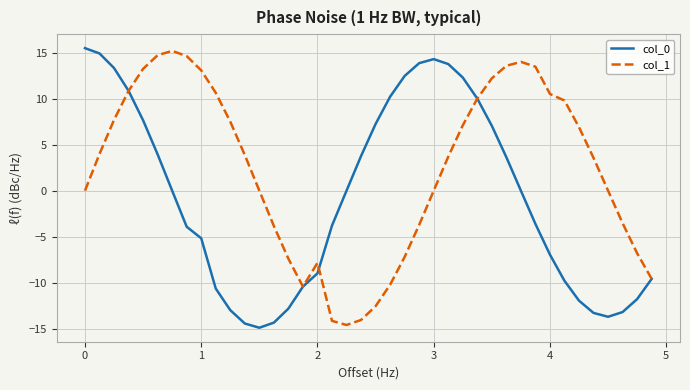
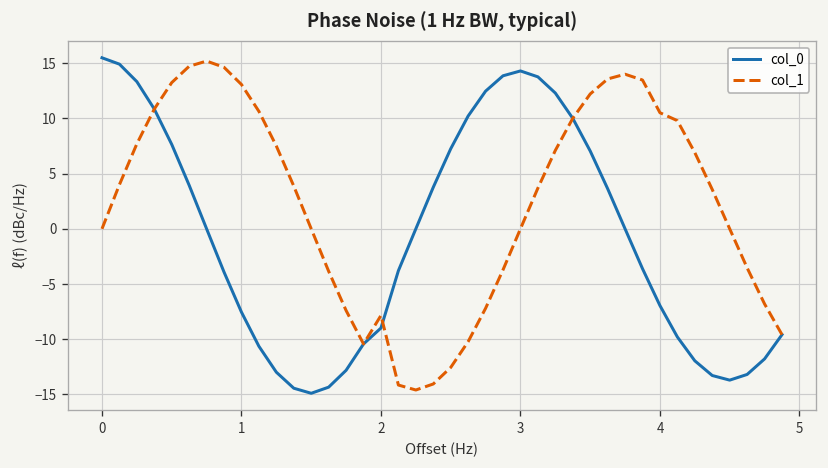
  {
    "col_0": {
      "0": 16,
-     "1": -5,
+     "1": -8,
      "2": -9,
      "3": 14,
      "4": -7
    },
    "col_1": {
      "0": 0,
      "1": 13,
      "2": -8,
      "3": 0,
      "4": 11
    }
  }
